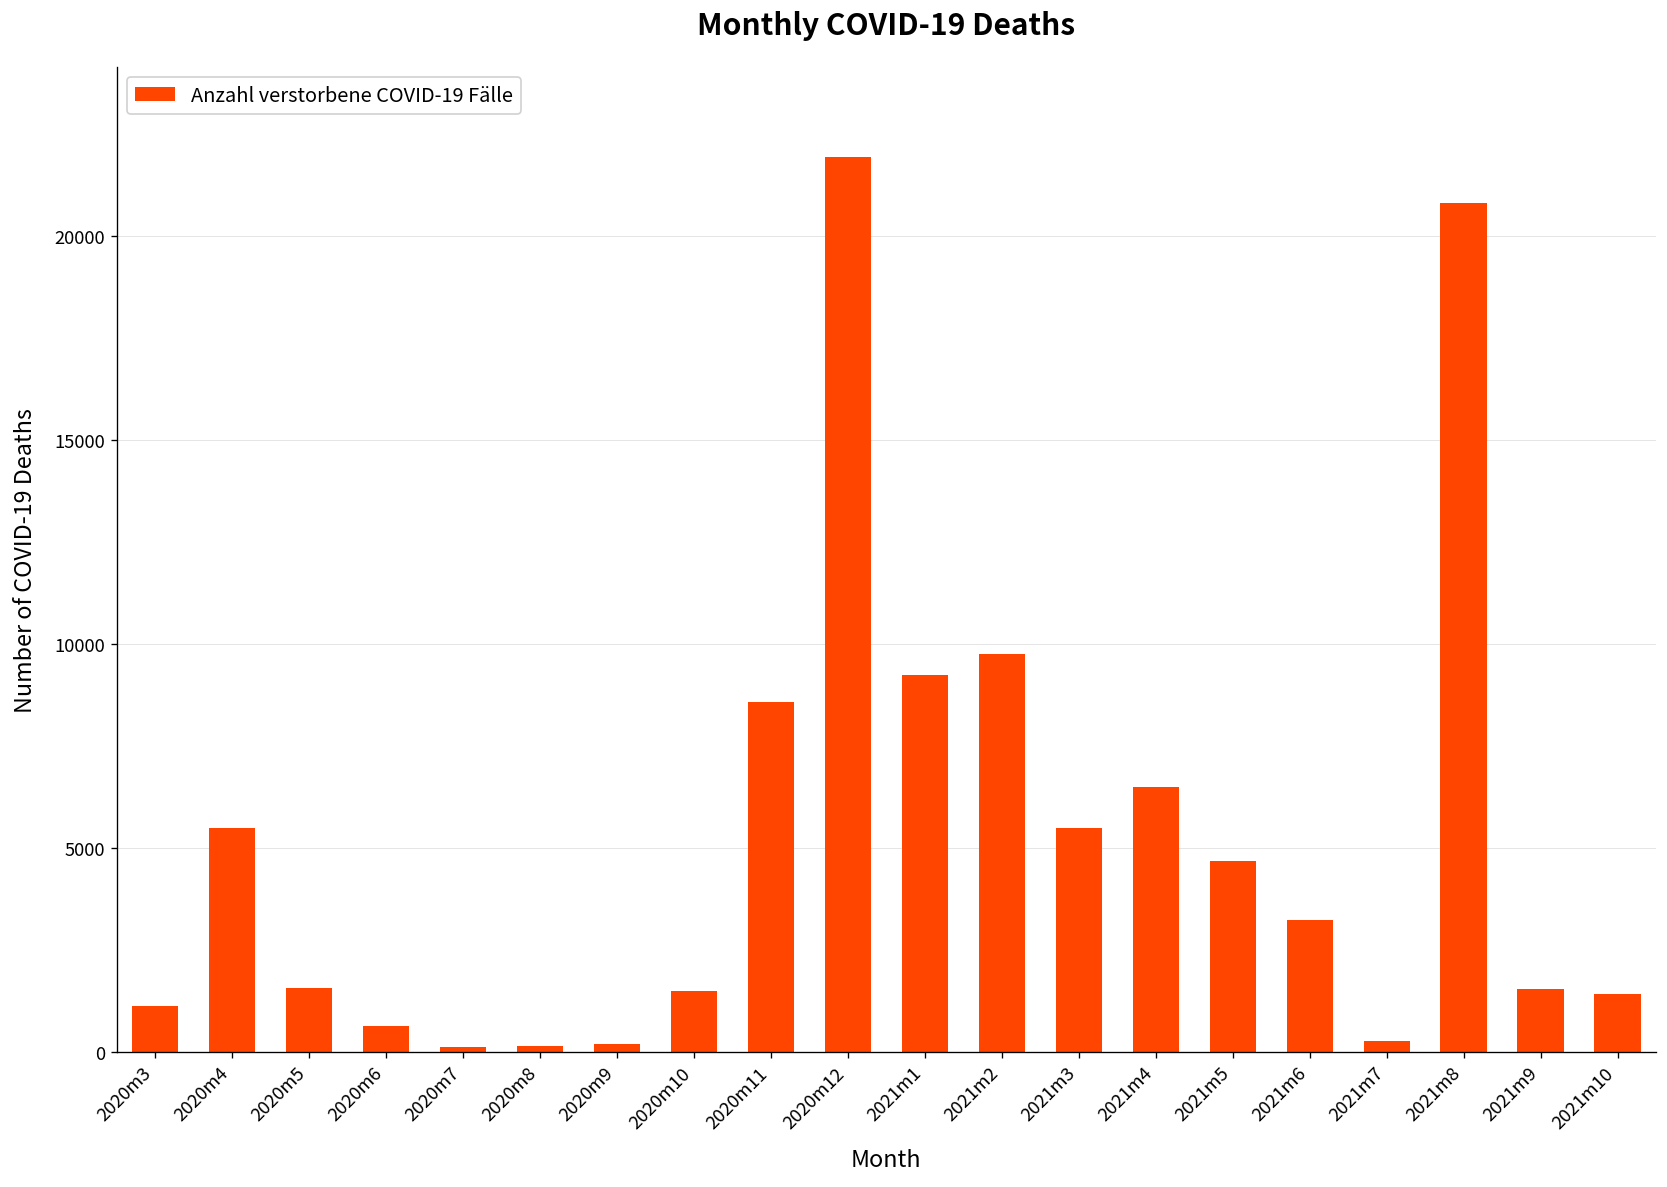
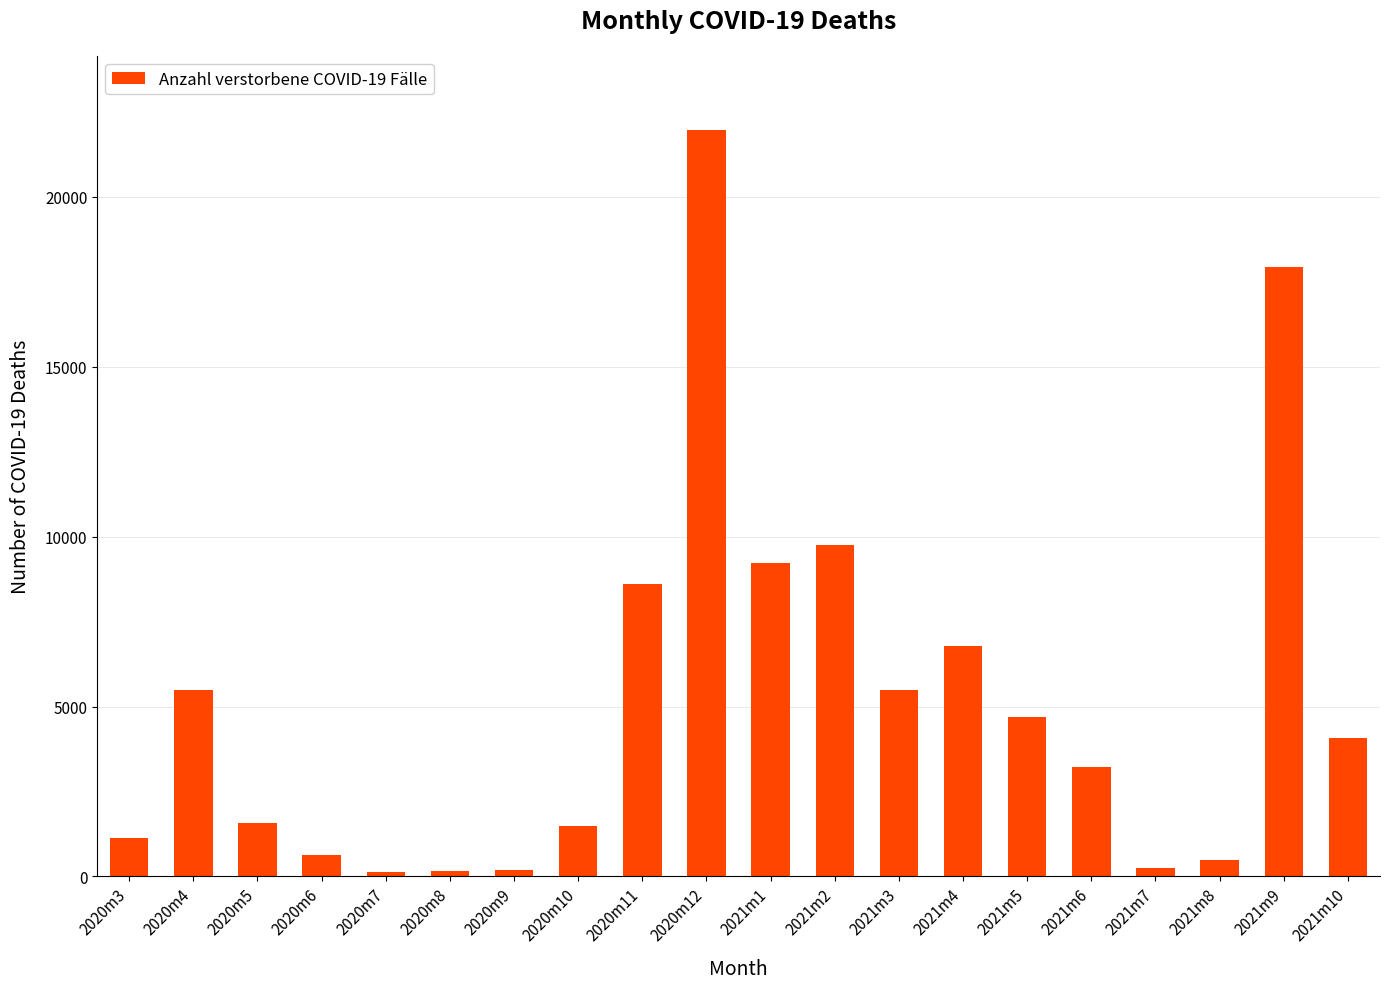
  {
    "2020m3": 1100,
    "2020m4": 5500,
    "2020m5": 1600,
    "2020m6": 600,
    "2020m7": 100,
    "2020m8": 200,
    "2020m9": 200,
    "2020m10": 1500,
    "2020m11": 8600,
    "2020m12": 22000,
    "2021m1": 9200,
    "2021m2": 9700,
    "2021m3": 5500,
-   "2021m4": 6500,
+   "2021m4": 6800,
    "2021m5": 4700,
    "2021m6": 3200,
    "2021m7": 300,
-   "2021m8": 20800,
-   "2021m9": 1500,
-   "2021m10": 1400
+   "2021m8": 500,
+   "2021m9": 17900,
+   "2021m10": 4100
  }
